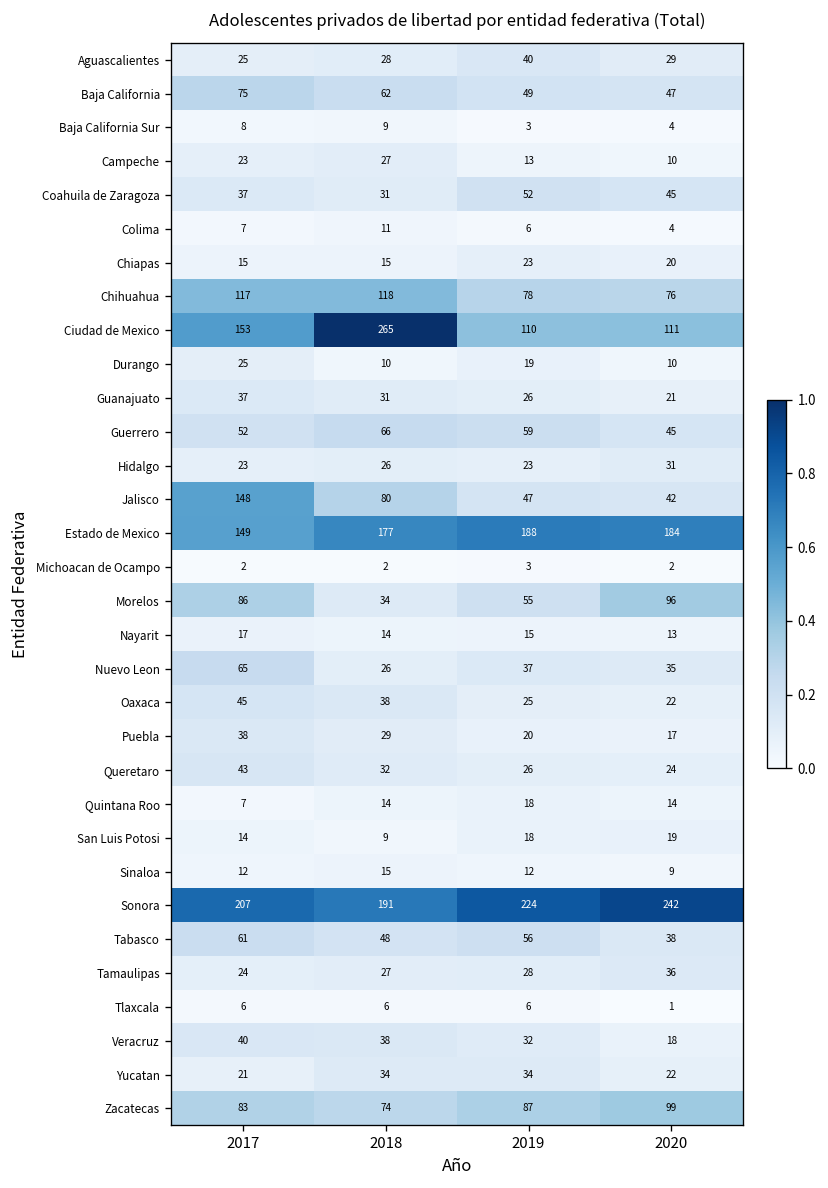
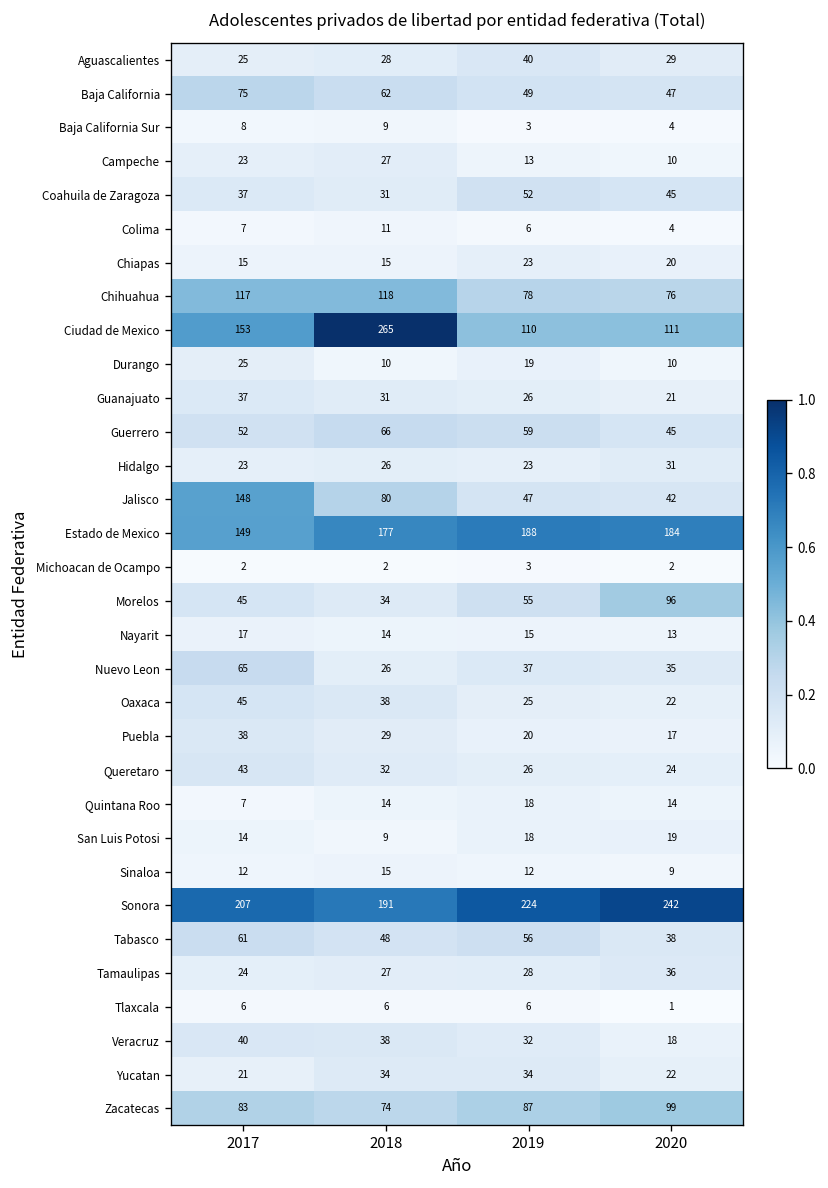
  {
    "Aguascalientes": {
      "2017": 25,
      "2018": 28,
      "2019": 40,
      "2020": 29
    },
    "Baja California": {
      "2017": 75,
      "2018": 62,
      "2019": 49,
      "2020": 47
    },
    "Baja California Sur": {
      "2017": 8,
      "2018": 9,
      "2019": 3,
      "2020": 4
    },
    "Campeche": {
      "2017": 23,
      "2018": 27,
      "2019": 13,
      "2020": 10
    },
    "Coahuila de Zaragoza": {
      "2017": 37,
      "2018": 31,
      "2019": 52,
      "2020": 45
    },
    "Colima": {
      "2017": 7,
      "2018": 11,
      "2019": 6,
      "2020": 4
    },
    "Chiapas": {
      "2017": 15,
      "2018": 15,
      "2019": 23,
      "2020": 20
    },
    "Chihuahua": {
      "2017": 117,
      "2018": 118,
      "2019": 78,
      "2020": 76
    },
    "Ciudad de Mexico": {
      "2017": 153,
      "2018": 265,
      "2019": 110,
      "2020": 111
    },
    "Durango": {
      "2017": 25,
      "2018": 10,
      "2019": 19,
      "2020": 10
    },
    "Guanajuato": {
      "2017": 37,
      "2018": 31,
      "2019": 26,
      "2020": 21
    },
    "Guerrero": {
      "2017": 52,
      "2018": 66,
      "2019": 59,
      "2020": 45
    },
    "Hidalgo": {
      "2017": 23,
      "2018": 26,
      "2019": 23,
      "2020": 31
    },
    "Jalisco": {
      "2017": 148,
      "2018": 80,
      "2019": 47,
      "2020": 42
    },
    "Estado de Mexico": {
      "2017": 149,
      "2018": 177,
      "2019": 188,
      "2020": 184
    },
    "Michoacan de Ocampo": {
      "2017": 2,
      "2018": 2,
      "2019": 3,
      "2020": 2
    },
    "Morelos": {
-     "2017": 86,
+     "2017": 45,
      "2018": 34,
      "2019": 55,
      "2020": 96
    },
    "Nayarit": {
      "2017": 17,
      "2018": 14,
      "2019": 15,
      "2020": 13
    },
    "Nuevo Leon": {
      "2017": 65,
      "2018": 26,
      "2019": 37,
      "2020": 35
    },
    "Oaxaca": {
      "2017": 45,
      "2018": 38,
      "2019": 25,
      "2020": 22
    },
    "Puebla": {
      "2017": 38,
      "2018": 29,
      "2019": 20,
      "2020": 17
    },
    "Queretaro": {
      "2017": 43,
      "2018": 32,
      "2019": 26,
      "2020": 24
    },
    "Quintana Roo": {
      "2017": 7,
      "2018": 14,
      "2019": 18,
      "2020": 14
    },
    "San Luis Potosi": {
      "2017": 14,
      "2018": 9,
      "2019": 18,
      "2020": 19
    },
    "Sinaloa": {
      "2017": 12,
      "2018": 15,
      "2019": 12,
      "2020": 9
    },
    "Sonora": {
      "2017": 207,
      "2018": 191,
      "2019": 224,
      "2020": 242
    },
    "Tabasco": {
      "2017": 61,
      "2018": 48,
      "2019": 56,
      "2020": 38
    },
    "Tamaulipas": {
      "2017": 24,
      "2018": 27,
      "2019": 28,
      "2020": 36
    },
    "Tlaxcala": {
      "2017": 6,
      "2018": 6,
      "2019": 6,
      "2020": 1
    },
    "Veracruz": {
      "2017": 40,
      "2018": 38,
      "2019": 32,
      "2020": 18
    },
    "Yucatan": {
      "2017": 21,
      "2018": 34,
      "2019": 34,
      "2020": 22
    },
    "Zacatecas": {
      "2017": 83,
      "2018": 74,
      "2019": 87,
      "2020": 99
    }
  }
